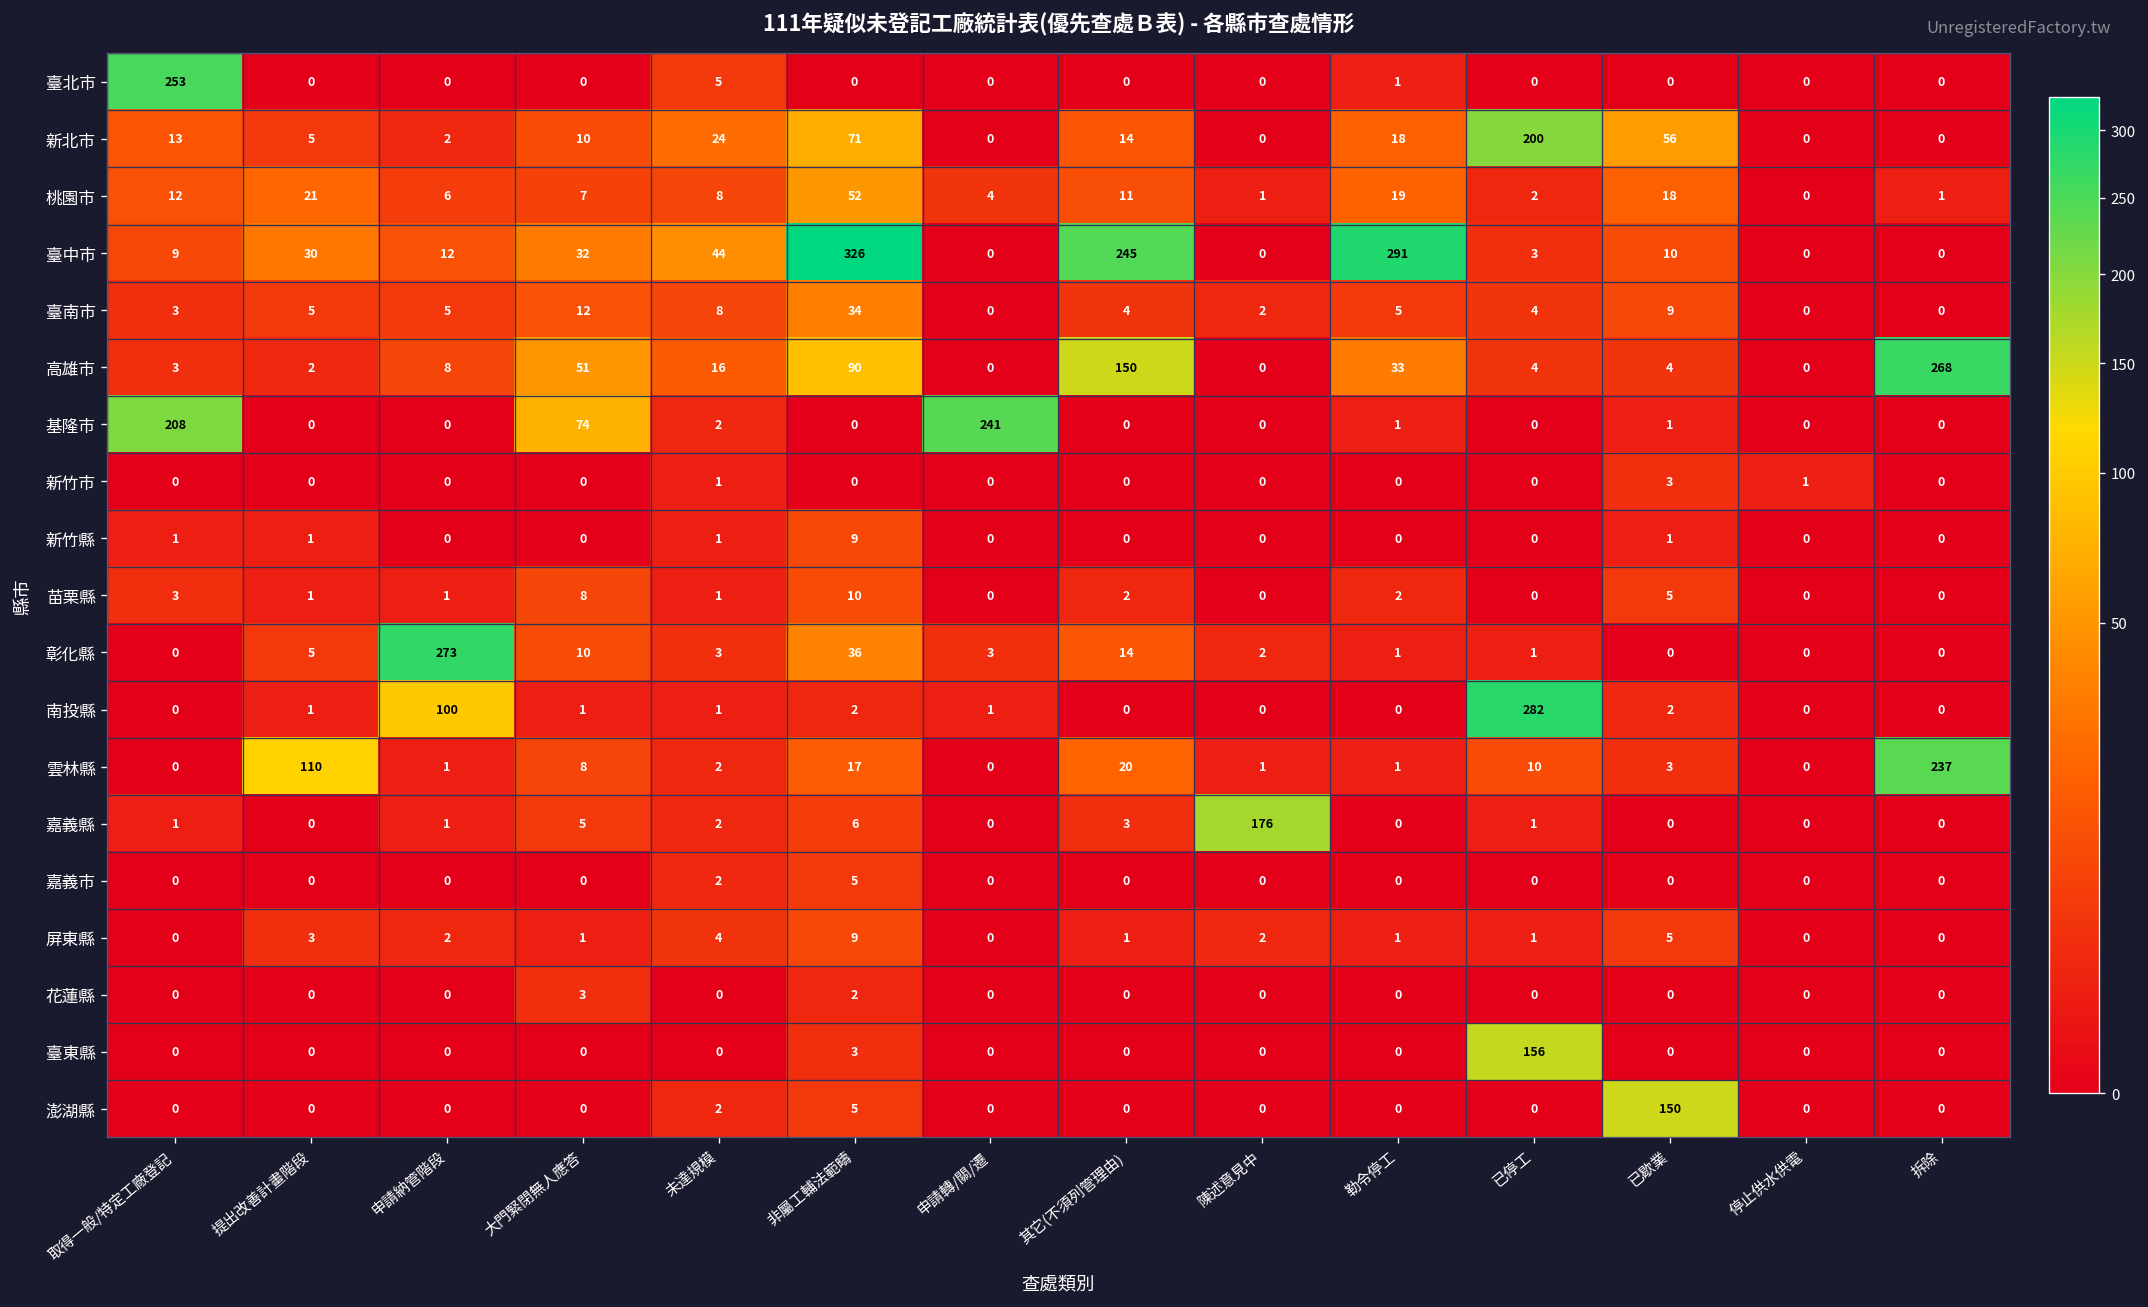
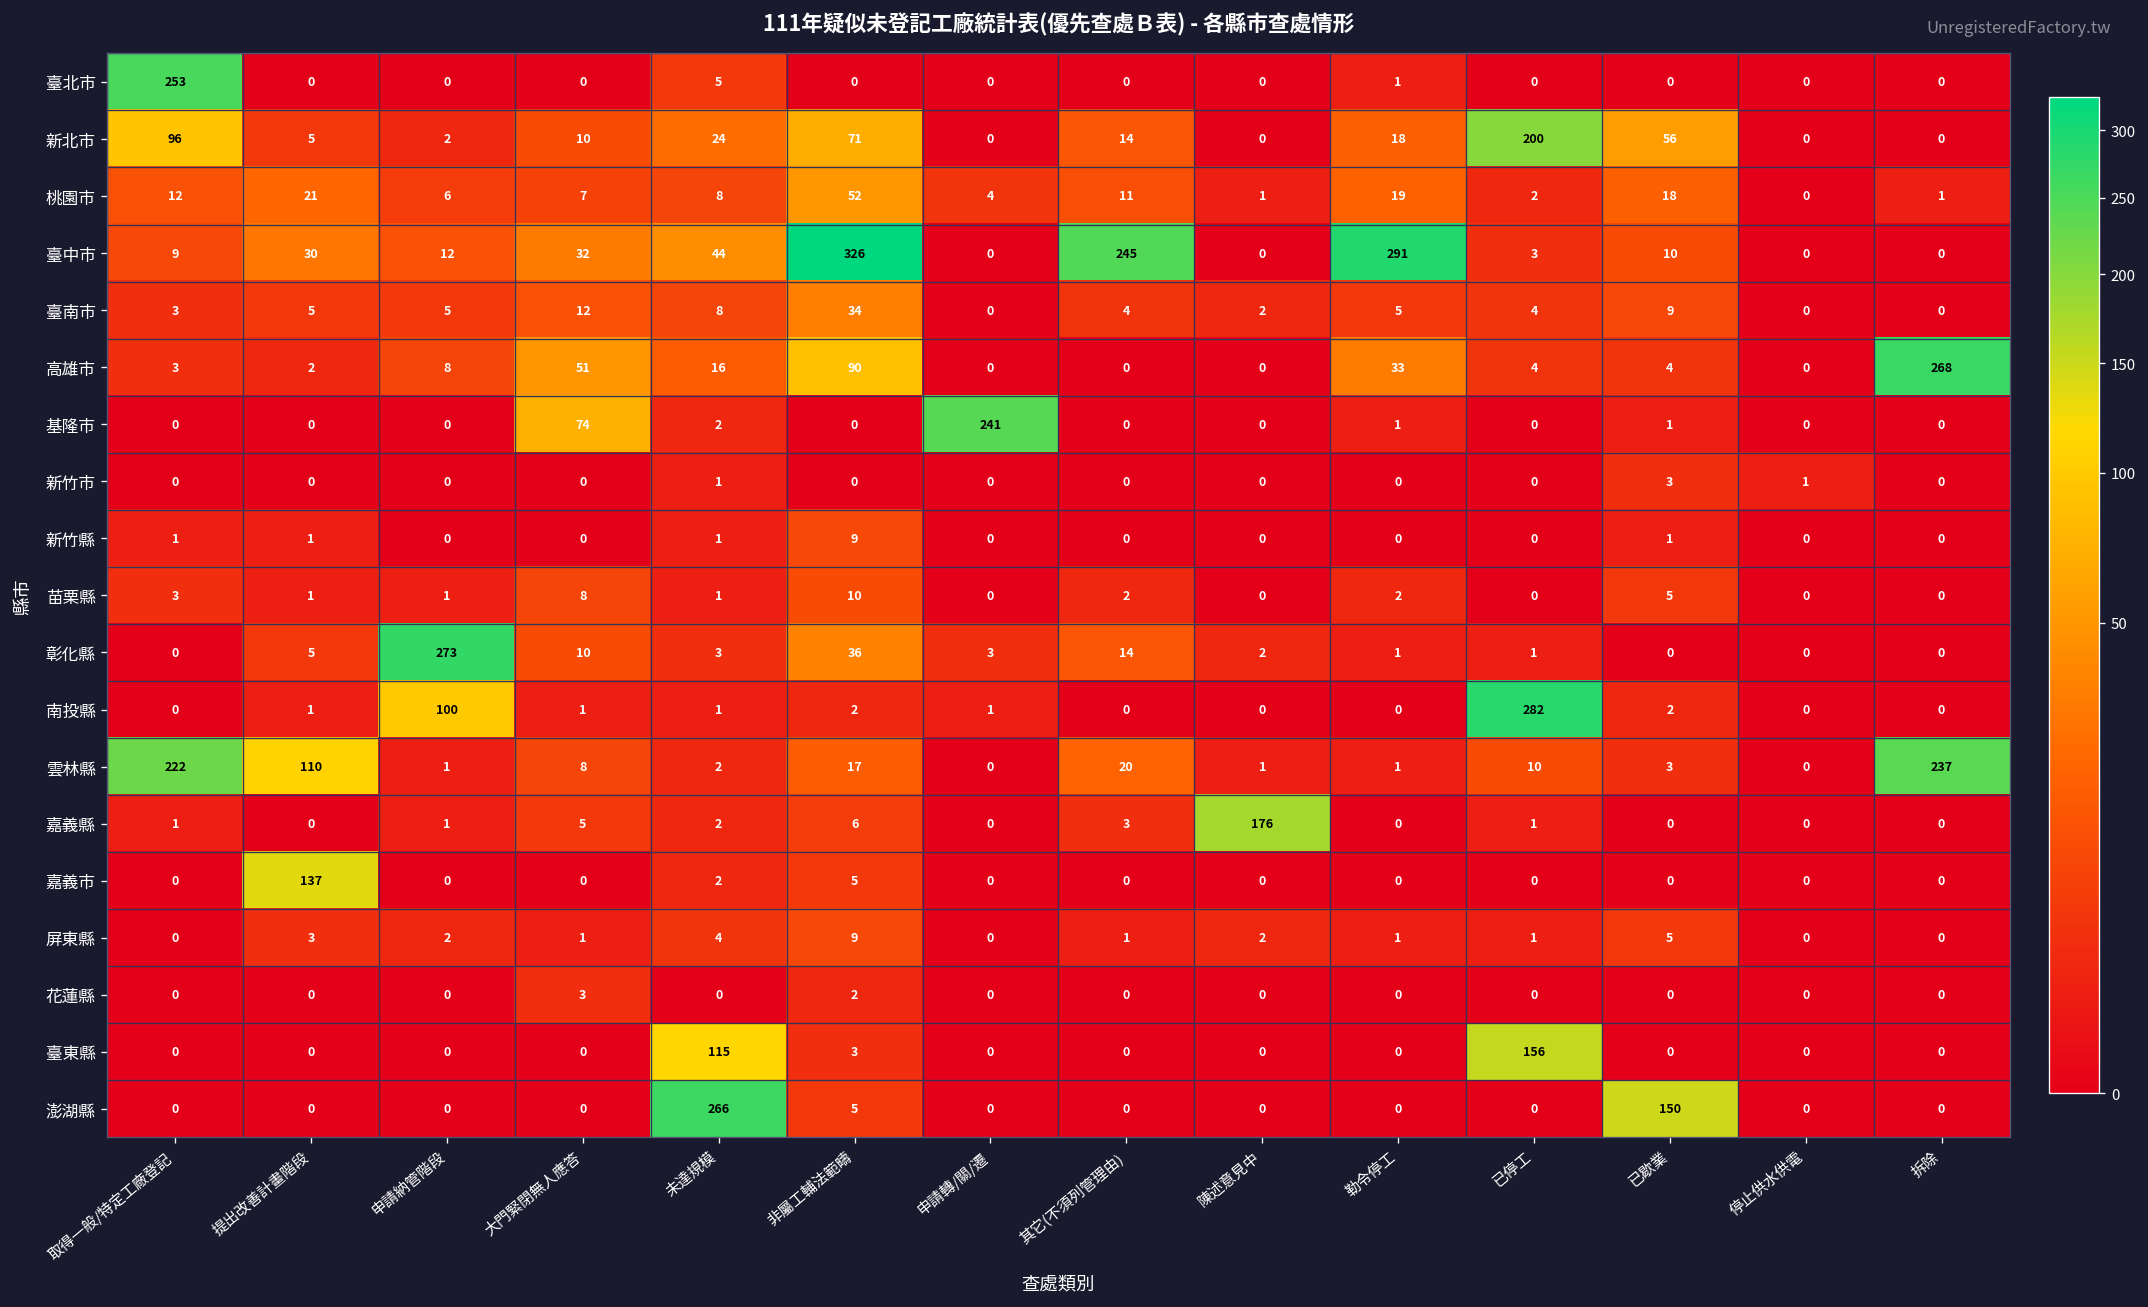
  {
    "新北市": {
-     "取得一般/特定工廠登記": 13,
+     "取得一般/特定工廠登記": 96,
      "提出改善計畫階段": 5,
      "申請納管階段": 2,
      "大門緊閉無人應答": 10,
      "未達規模": 24,
      "非屬工輔法範疇": 71,
      "申請轉/關/遷": 0,
      "其它(不須列管理由)": 14,
      "陳述意見中": 0,
      "勒令停工": 18,
      "已停工": 200,
      "已歇業": 56,
      "停止供水供電": 0,
      "拆除": 0
    },
    "高雄市": {
      "取得一般/特定工廠登記": 3,
      "提出改善計畫階段": 2,
      "申請納管階段": 8,
      "大門緊閉無人應答": 51,
      "未達規模": 16,
      "非屬工輔法範疇": 90,
      "申請轉/關/遷": 0,
-     "其它(不須列管理由)": 150,
+     "其它(不須列管理由)": 0,
      "陳述意見中": 0,
      "勒令停工": 33,
      "已停工": 4,
      "已歇業": 4,
      "停止供水供電": 0,
      "拆除": 268
    },
    "基隆市": {
-     "取得一般/特定工廠登記": 208,
+     "取得一般/特定工廠登記": 0,
      "提出改善計畫階段": 0,
      "申請納管階段": 0,
      "大門緊閉無人應答": 74,
      "未達規模": 2,
      "非屬工輔法範疇": 0,
      "申請轉/關/遷": 241,
      "其它(不須列管理由)": 0,
      "陳述意見中": 0,
      "勒令停工": 1,
      "已停工": 0,
      "已歇業": 1,
      "停止供水供電": 0,
      "拆除": 0
    },
    "雲林縣": {
-     "取得一般/特定工廠登記": 0,
+     "取得一般/特定工廠登記": 222,
      "提出改善計畫階段": 110,
      "申請納管階段": 1,
      "大門緊閉無人應答": 8,
      "未達規模": 2,
      "非屬工輔法範疇": 17,
      "申請轉/關/遷": 0,
      "其它(不須列管理由)": 20,
      "陳述意見中": 1,
      "勒令停工": 1,
      "已停工": 10,
      "已歇業": 3,
      "停止供水供電": 0,
      "拆除": 237
    },
    "嘉義市": {
      "取得一般/特定工廠登記": 0,
-     "提出改善計畫階段": 0,
+     "提出改善計畫階段": 137,
      "申請納管階段": 0,
      "大門緊閉無人應答": 0,
      "未達規模": 2,
      "非屬工輔法範疇": 5,
      "申請轉/關/遷": 0,
      "其它(不須列管理由)": 0,
      "陳述意見中": 0,
      "勒令停工": 0,
      "已停工": 0,
      "已歇業": 0,
      "停止供水供電": 0,
      "拆除": 0
    },
    "臺東縣": {
      "取得一般/特定工廠登記": 0,
      "提出改善計畫階段": 0,
      "申請納管階段": 0,
      "大門緊閉無人應答": 0,
-     "未達規模": 0,
+     "未達規模": 115,
      "非屬工輔法範疇": 3,
      "申請轉/關/遷": 0,
      "其它(不須列管理由)": 0,
      "陳述意見中": 0,
      "勒令停工": 0,
      "已停工": 156,
      "已歇業": 0,
      "停止供水供電": 0,
      "拆除": 0
    },
    "澎湖縣": {
      "取得一般/特定工廠登記": 0,
      "提出改善計畫階段": 0,
      "申請納管階段": 0,
      "大門緊閉無人應答": 0,
-     "未達規模": 2,
+     "未達規模": 266,
      "非屬工輔法範疇": 5,
      "申請轉/關/遷": 0,
      "其它(不須列管理由)": 0,
      "陳述意見中": 0,
      "勒令停工": 0,
      "已停工": 0,
      "已歇業": 150,
      "停止供水供電": 0,
      "拆除": 0
    }
  }
